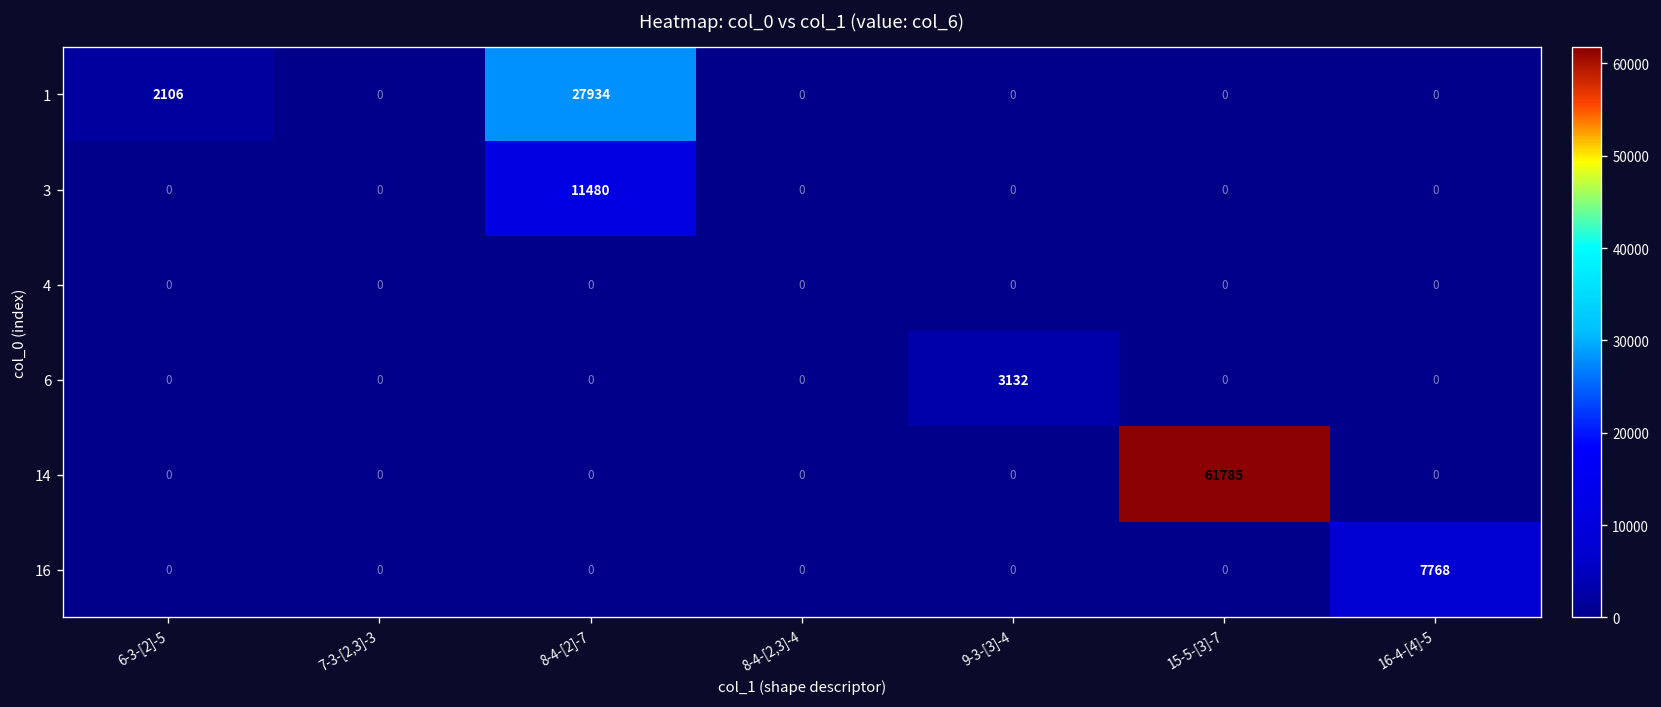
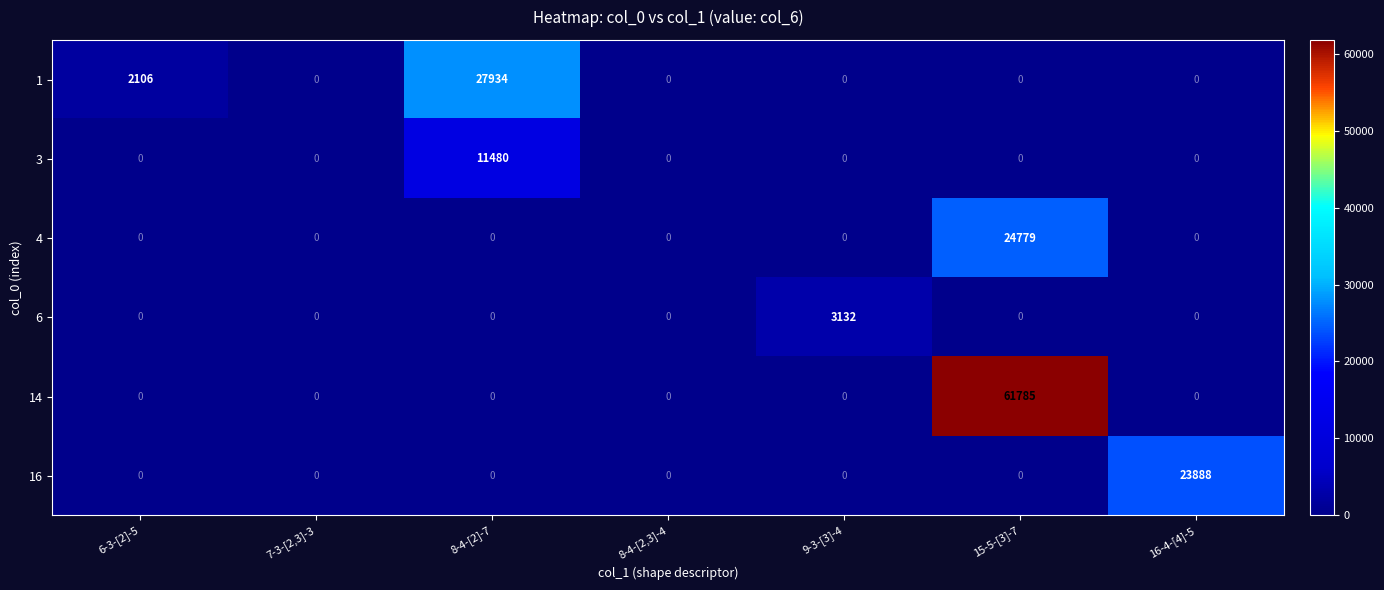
  {
    "1": {
      "6-3-[2]-5": 2106,
      "7-3-[2,3]-3": 0,
      "8-4-[2]-7": 27934,
      "8-4-[2,3]-4": 0,
      "9-3-[3]-4": 0,
      "15-5-[3]-7": 0,
      "16-4-[4]-5": 0
    },
    "3": {
      "6-3-[2]-5": 0,
      "7-3-[2,3]-3": 0,
      "8-4-[2]-7": 11480,
      "8-4-[2,3]-4": 0,
      "9-3-[3]-4": 0,
      "15-5-[3]-7": 0,
      "16-4-[4]-5": 0
    },
    "4": {
      "6-3-[2]-5": 0,
      "7-3-[2,3]-3": 0,
      "8-4-[2]-7": 0,
      "8-4-[2,3]-4": 0,
      "9-3-[3]-4": 0,
-     "15-5-[3]-7": 0,
+     "15-5-[3]-7": 24779,
      "16-4-[4]-5": 0
    },
    "6": {
      "6-3-[2]-5": 0,
      "7-3-[2,3]-3": 0,
      "8-4-[2]-7": 0,
      "8-4-[2,3]-4": 0,
      "9-3-[3]-4": 3132,
      "15-5-[3]-7": 0,
      "16-4-[4]-5": 0
    },
    "14": {
      "6-3-[2]-5": 0,
      "7-3-[2,3]-3": 0,
      "8-4-[2]-7": 0,
      "8-4-[2,3]-4": 0,
      "9-3-[3]-4": 0,
      "15-5-[3]-7": 61785,
      "16-4-[4]-5": 0
    },
    "16": {
      "6-3-[2]-5": 0,
      "7-3-[2,3]-3": 0,
      "8-4-[2]-7": 0,
      "8-4-[2,3]-4": 0,
      "9-3-[3]-4": 0,
      "15-5-[3]-7": 0,
-     "16-4-[4]-5": 7768
+     "16-4-[4]-5": 23888
    }
  }
